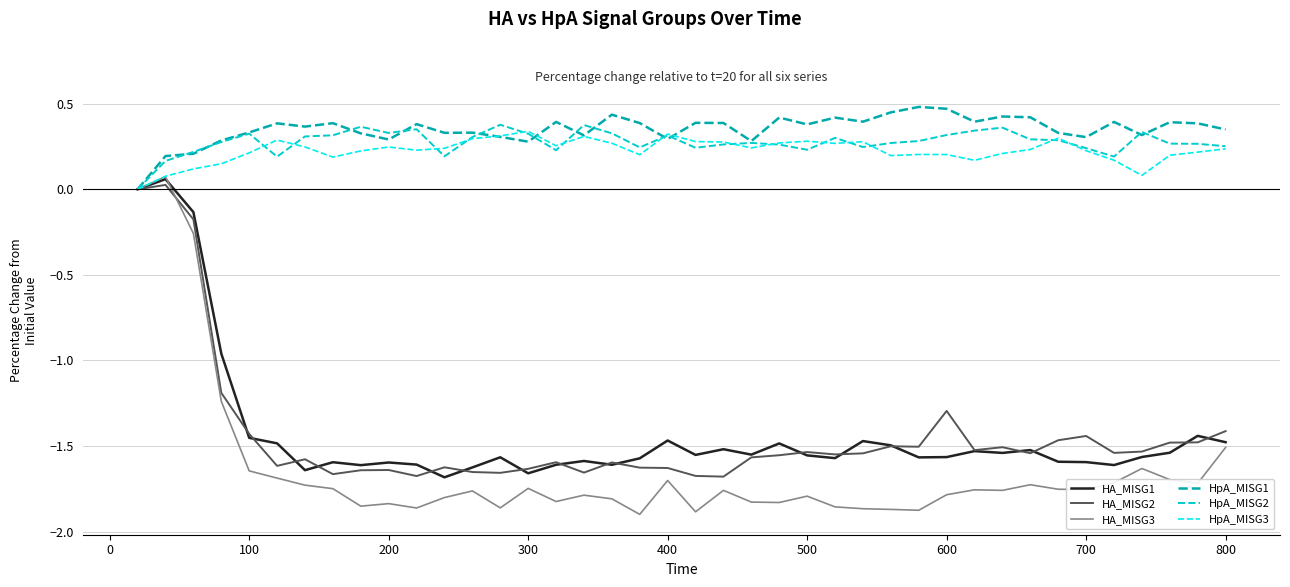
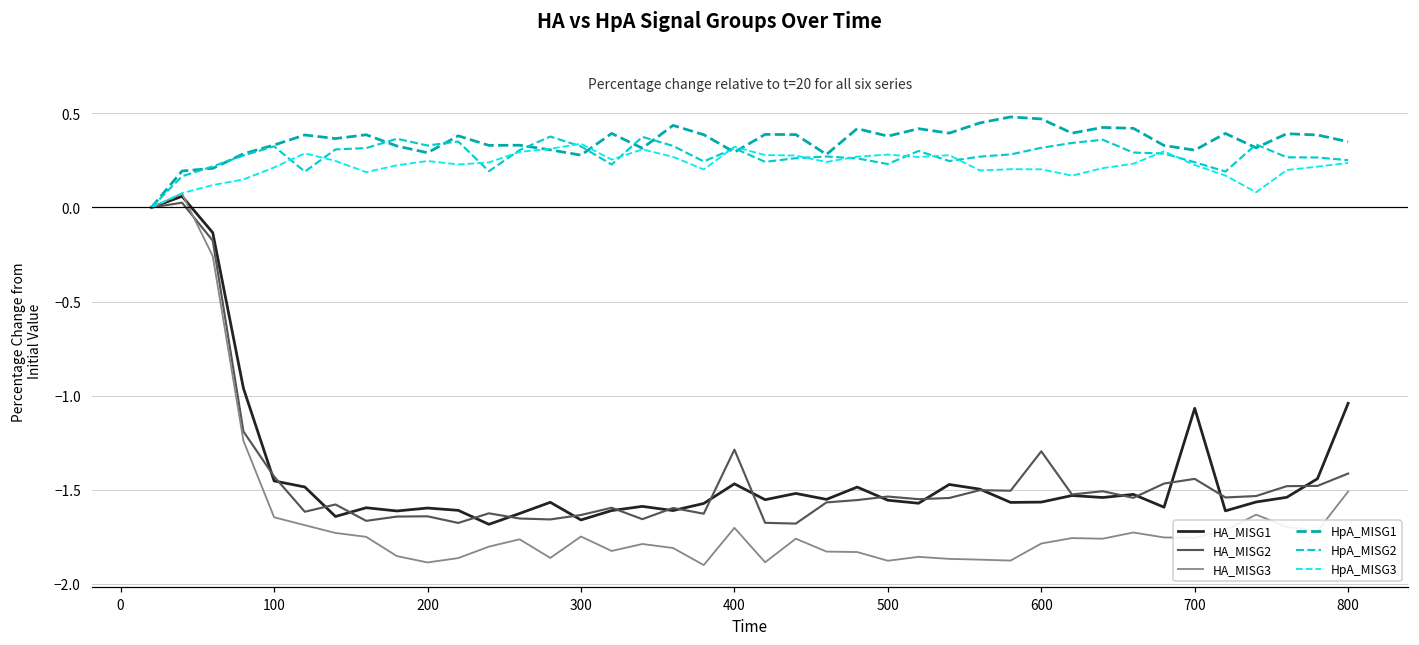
  {
    "HA_MISG1": {
      "100": -1.45,
      "200": -1.60,
      "300": -1.66,
      "400": -1.47,
      "500": -1.55,
      "600": -1.56,
-     "700": -1.59,
-     "800": -1.48
+     "700": -1.07,
+     "800": -1.04
    },
    "HA_MISG2": {
      "100": -1.43,
      "200": -1.64,
      "300": -1.63,
-     "400": -1.63,
+     "400": -1.29,
      "500": -1.53,
      "600": -1.29,
      "700": -1.44,
      "800": -1.41
    },
    "HA_MISG3": {
      "100": -1.64,
-     "200": -1.84,
+     "200": -1.88,
      "300": -1.75,
      "400": -1.70,
-     "500": -1.79,
+     "500": -1.88,
      "600": -1.78,
      "800": -1.51
    }
  }
